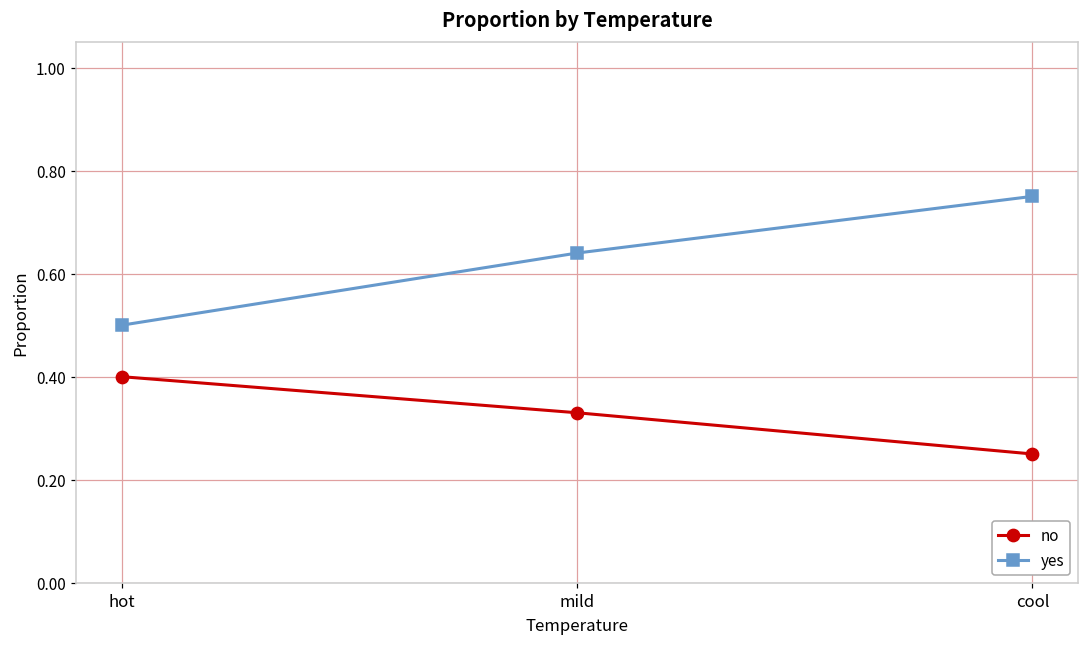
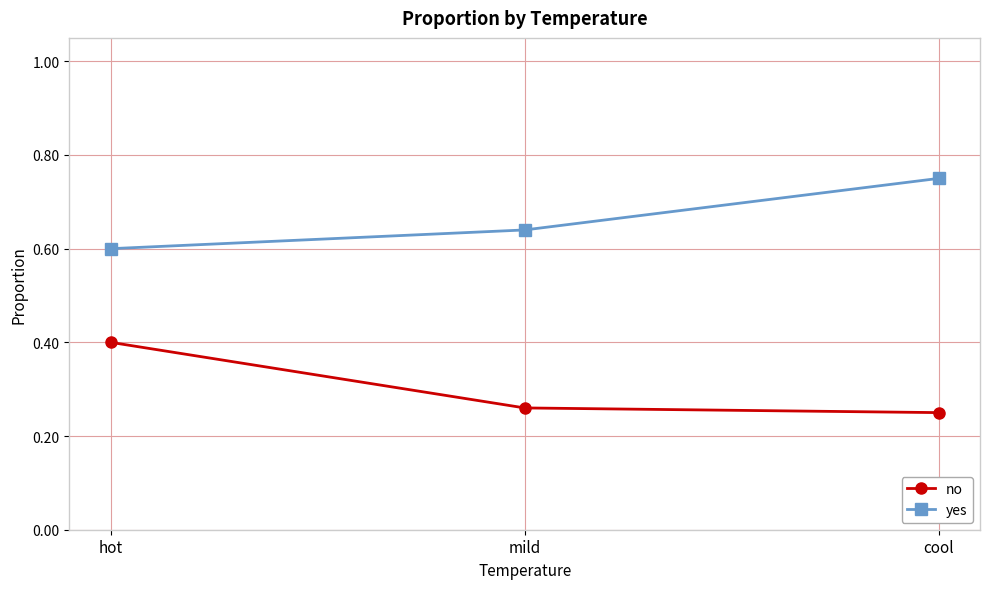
  {
    "no": {
      "hot": 0.40,
-     "mild": 0.33,
+     "mild": 0.26,
      "cool": 0.25
    },
    "yes": {
-     "hot": 0.5,
+     "hot": 0.6,
      "mild": 0.64,
      "cool": 0.75
    }
  }
